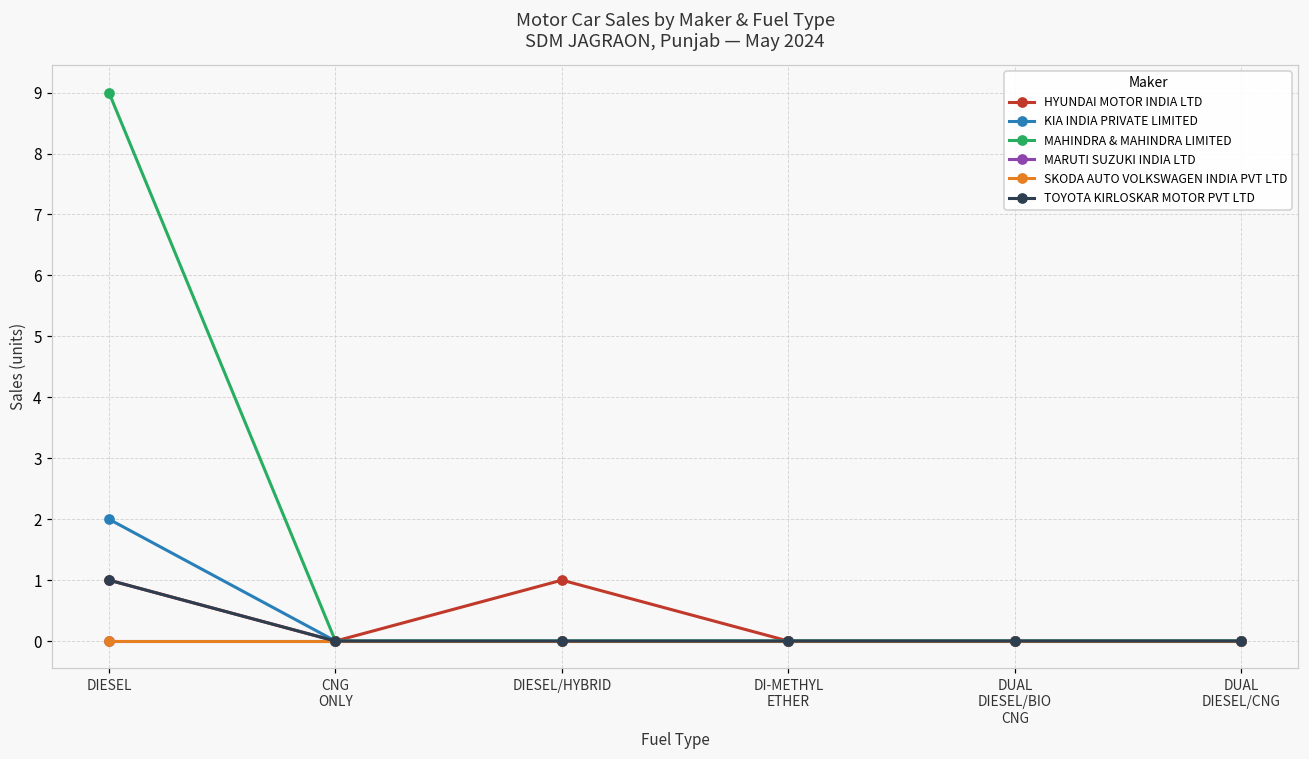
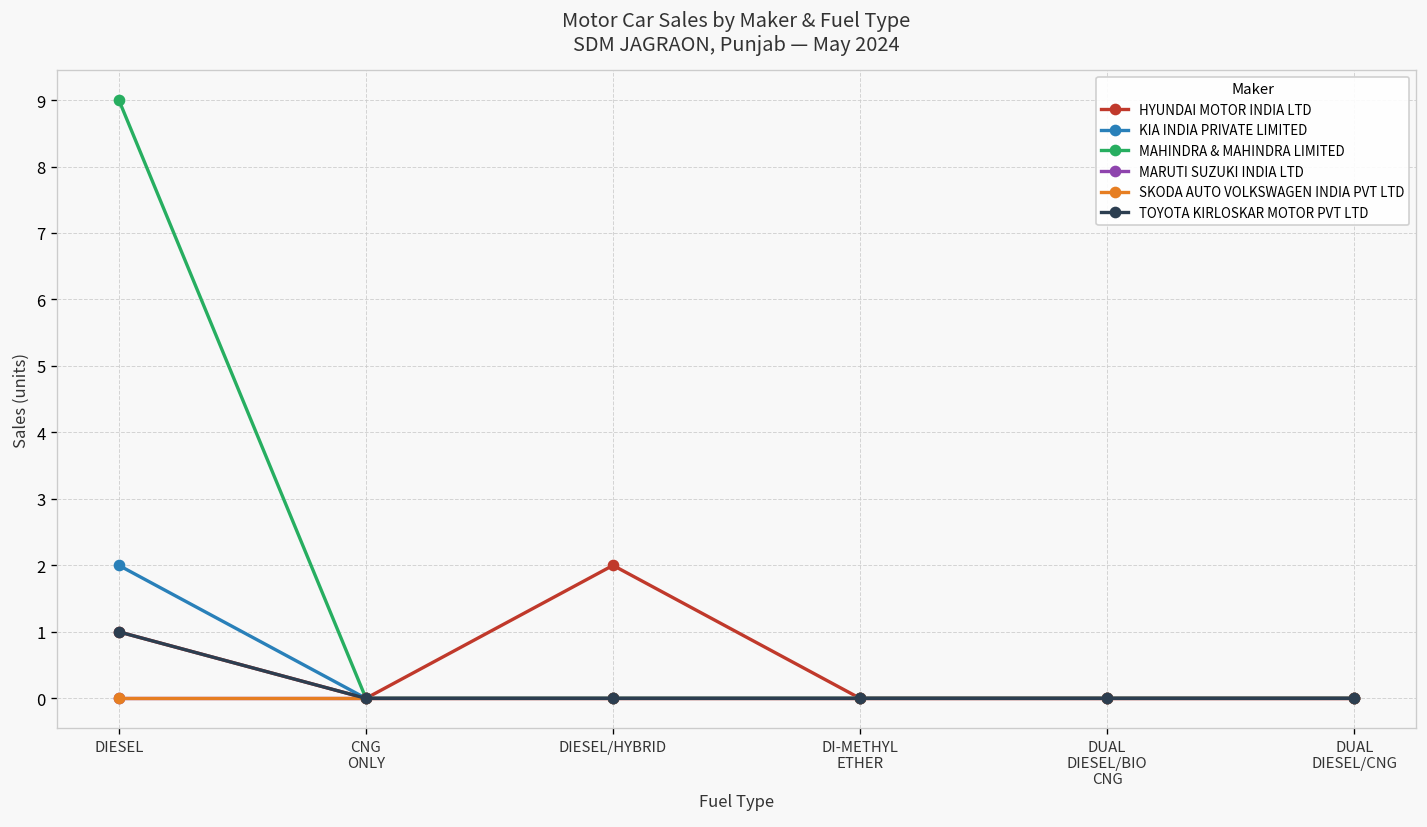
  {
    "HYUNDAI MOTOR INDIA LTD": {
-     "DIESEL/HYBRID": 1
+     "DIESEL/HYBRID": 2
    },
    "KIA INDIA PRIVATE LIMITED": {
      "DIESEL": 2
    },
    "MAHINDRA & MAHINDRA LIMITED": {
      "DIESEL": 9
    },
    "SKODA AUTO VOLKSWAGEN INDIA PVT LTD": {
      "DIESEL": 0
    }
  }
